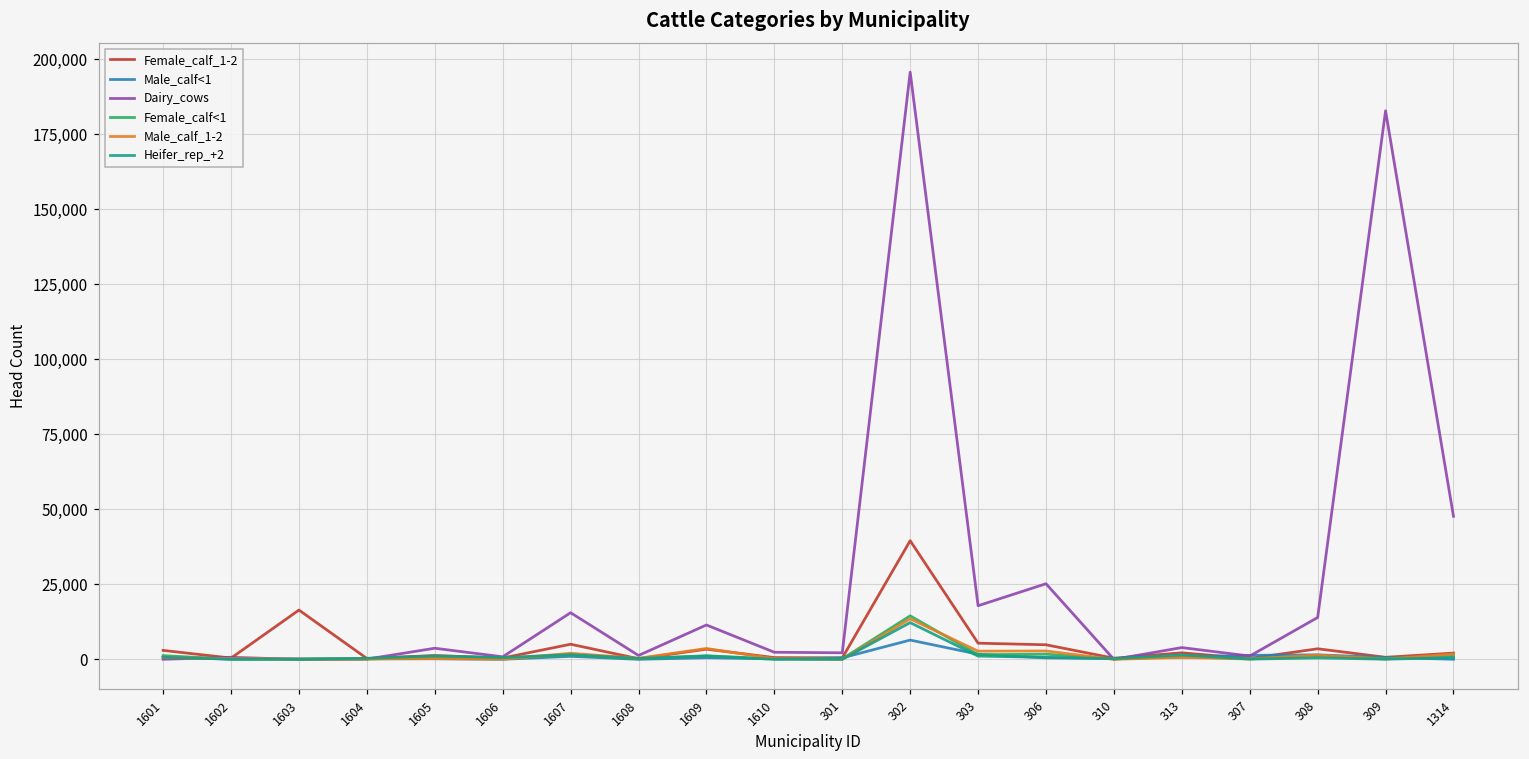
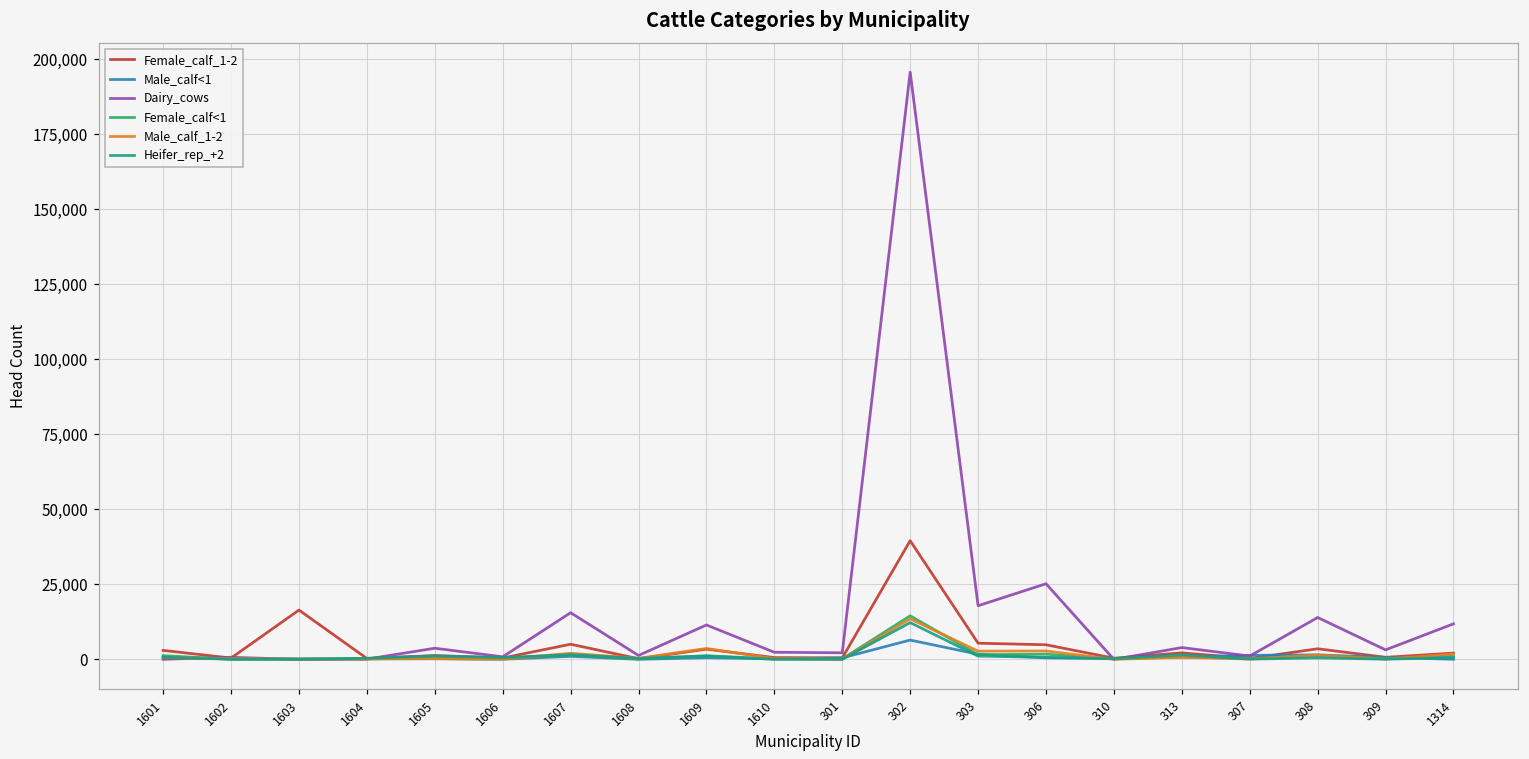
  {
    "Female_calf_1-2": {
      "1601": "3,000",
      "1603": "16,000",
      "1607": "5,000",
      "302": "40,000",
      "303": "5,000",
      "306": "5,000",
      "308": "4,000"
    },
    "Male_calf<1": {
      "302": "6,000"
    },
    "Dairy_cows": {
      "1605": "4,000",
      "1607": "16,000",
      "1609": "11,000",
      "1610": "2,000",
      "301": "2,000",
      "302": "196,000",
      "303": "18,000",
      "306": "25,000",
      "313": "4,000",
      "308": "14,000",
-     "309": "183,000",
-     "1314": "48,000"
+     "309": "3,000",
+     "1314": "12,000"
    },
    "Male_calf_1-2": {
      "302": "14,000",
      "303": "3,000",
      "306": "3,000"
    }
  }
